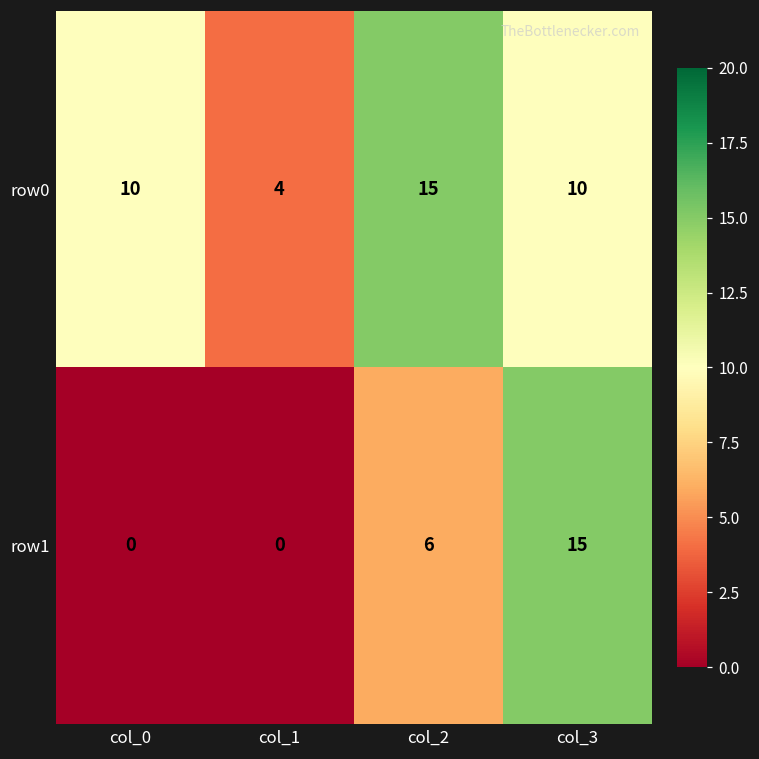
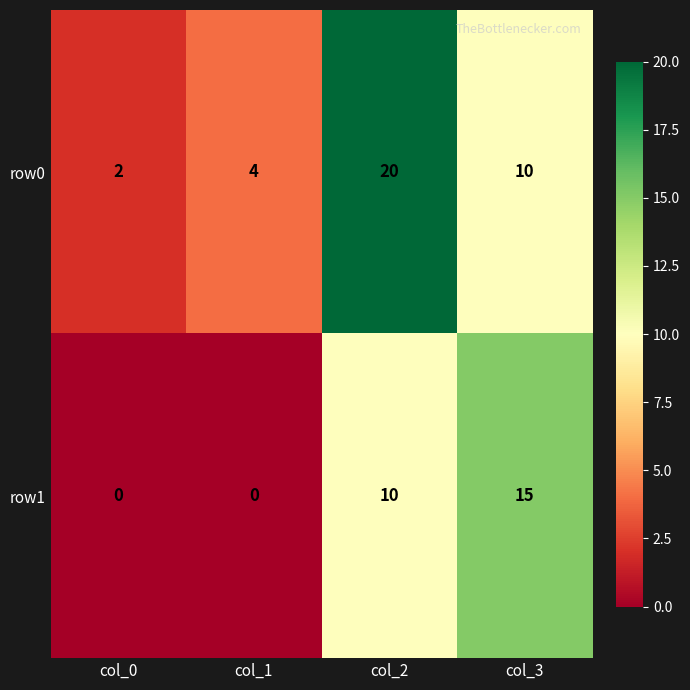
  {
    "row0": {
-     "col_0": 10,
+     "col_0": 2,
      "col_1": 4,
-     "col_2": 15
+     "col_2": 20
    },
    "row1": {
      "col_0": 0,
      "col_1": 0,
-     "col_2": 6,
+     "col_2": 10,
      "col_3": 15
    }
  }
